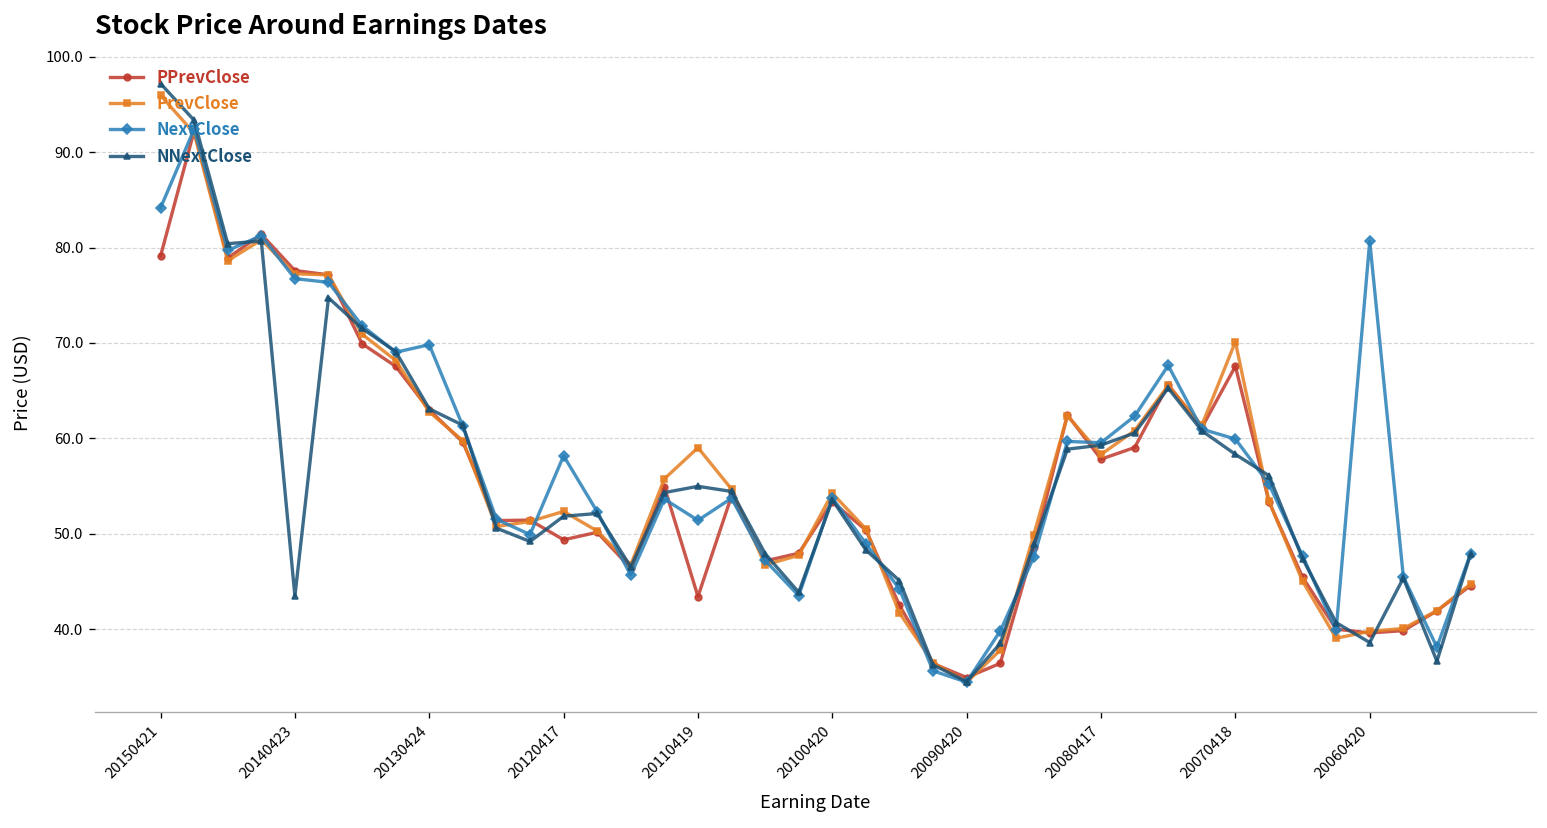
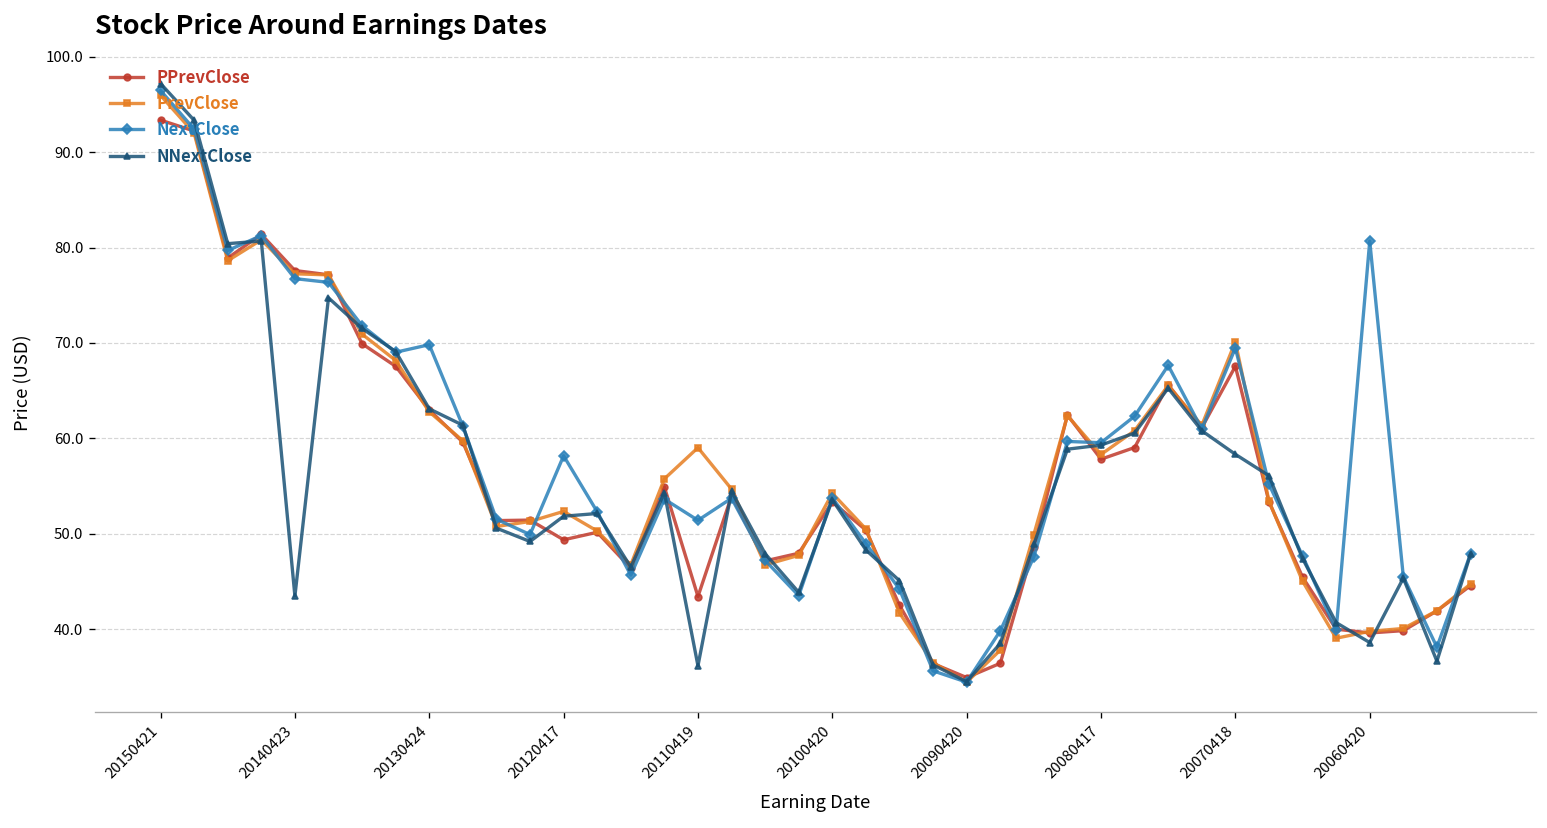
  {
    "PPrevClose": {
-     "20150421": 79,
+     "20150421": 93,
      "20140423": 78,
      "20120417": 49,
      "20110419": 43,
      "20090420": 35,
      "20080417": 58,
      "20070418": 68
    },
    "PrevClose": {
      "20150421": 96,
      "20140423": 77,
      "20120417": 52,
      "20110419": 59,
      "20100420": 54,
      "20080417": 58,
      "20070418": 70
    },
    "NextClose": {
-     "20150421": 84,
+     "20150421": 96,
      "20140423": 77,
      "20130424": 70,
      "20120417": 58,
      "20110419": 51,
-     "20070418": 60,
+     "20070418": 69,
      "20060420": 81
    },
    "NNextClose": {
      "20150421": 97,
      "20140423": 43,
      "20120417": 52,
-     "20110419": 55,
+     "20110419": 36,
      "20070418": 58,
      "20060420": 39
    }
  }
